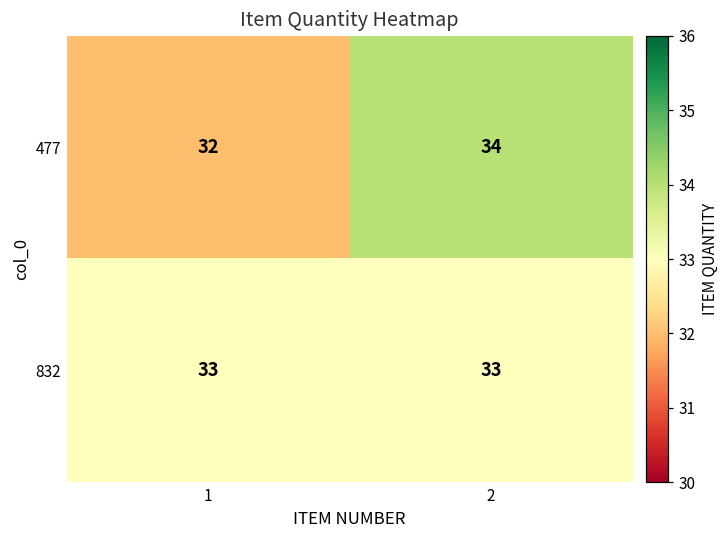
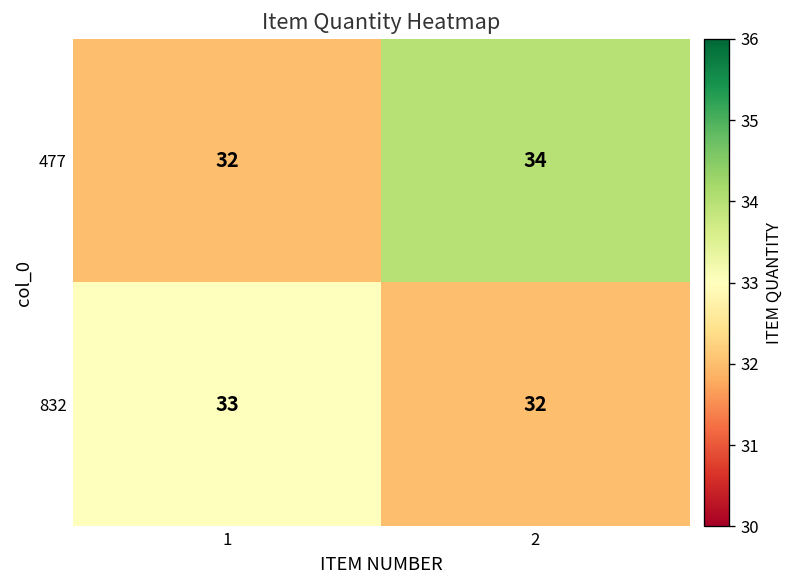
  {
    "477": {
      "1": 32,
      "2": 34
    },
    "832": {
      "1": 33,
-     "2": 33
+     "2": 32
    }
  }
